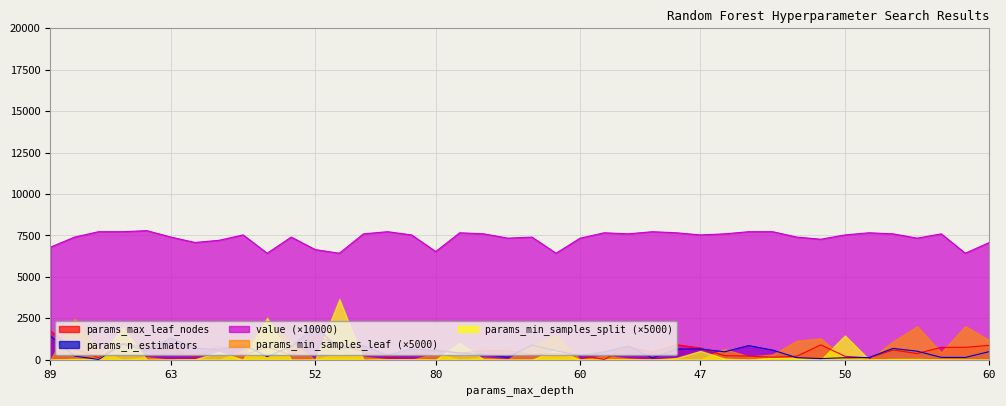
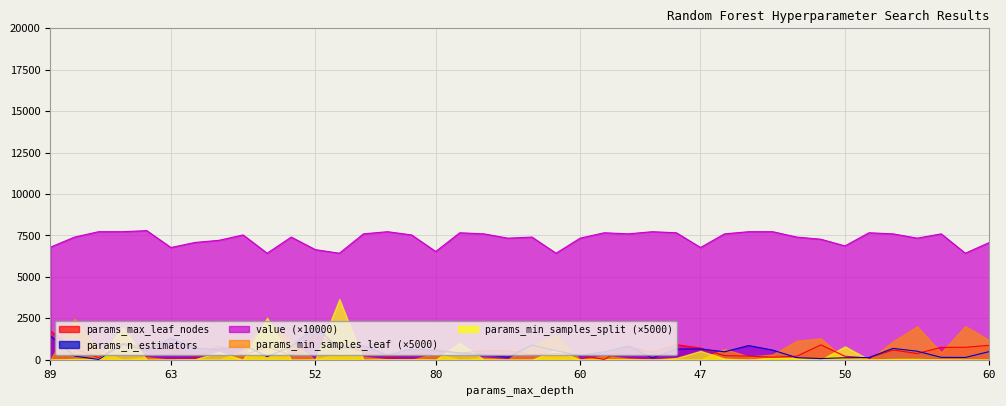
  {
    "params_max_leaf_nodes": {
      "89": 1700
    },
    "params_n_estimators": {
      "89": 1400
    },
    "value (×10000)": {
      "89": 6800,
-     "63": 7400,
+     "63": 6800,
      "52": 6600,
      "80": 6500,
-     "47": 7500,
-     "50": 7500
+     "47": 6800,
+     "50": 6900
    },
    "params_min_samples_split (×5000)": {
-     "50": 1500
+     "50": 800
    }
  }
